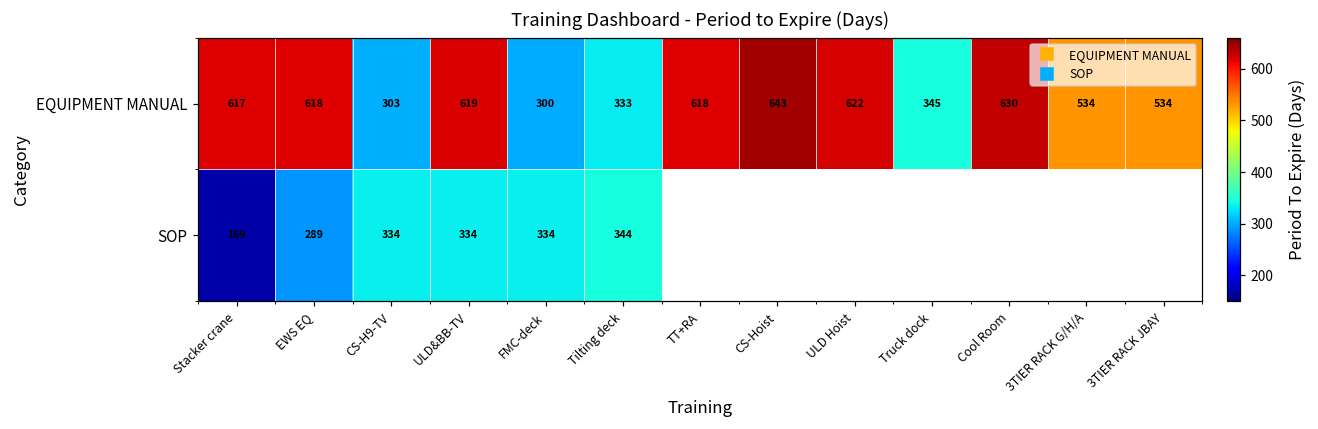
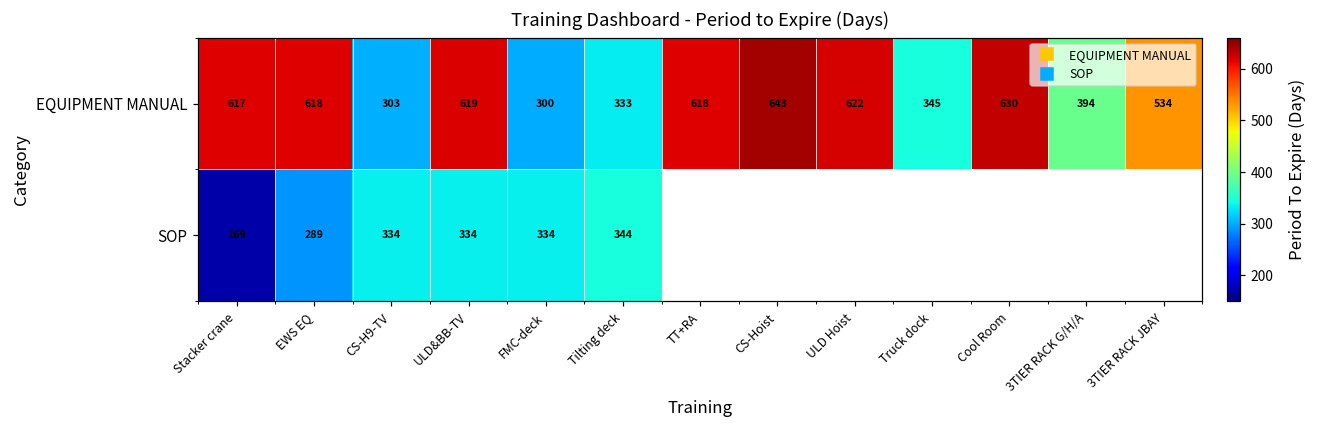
  {
    "EQUIPMENT MANUAL": {
      "Stacker crane": 617,
      "EWS EQ": 618,
      "CS-H9-TV": 303,
      "ULD&BB-TV": 619,
      "FMC-deck": 300,
      "Tilting deck": 333,
      "TT+RA": 618,
      "CS-Hoist": 643,
      "ULD Hoist": 622,
      "Truck dock": 345,
      "Cool Room": 630,
-     "3TIER RACK G/H/A": 534,
+     "3TIER RACK G/H/A": 394,
      "3TIER RACK JBAY": 534
    },
    "SOP": {
      "Stacker crane": 169,
      "EWS EQ": 289,
      "CS-H9-TV": 334,
      "ULD&BB-TV": 334,
      "FMC-deck": 334,
      "Tilting deck": 344
    }
  }
